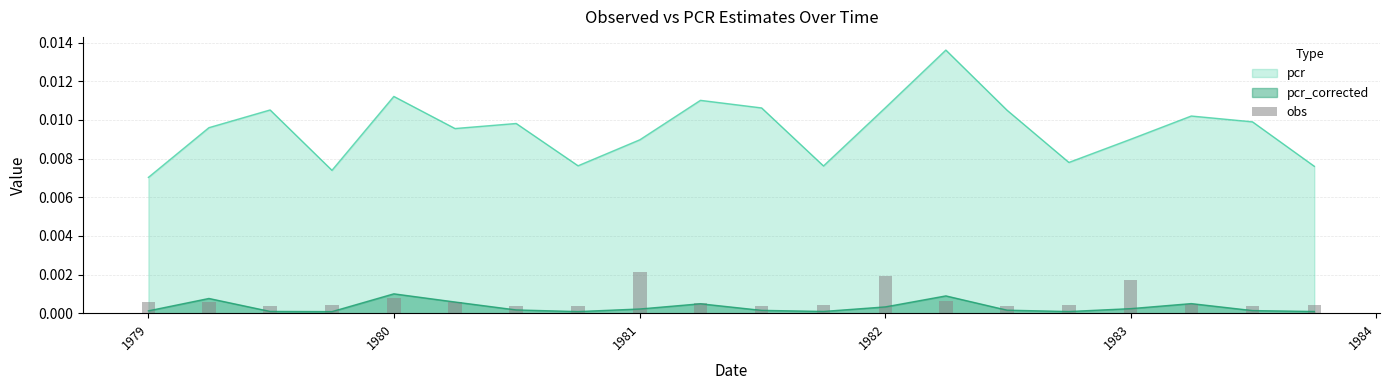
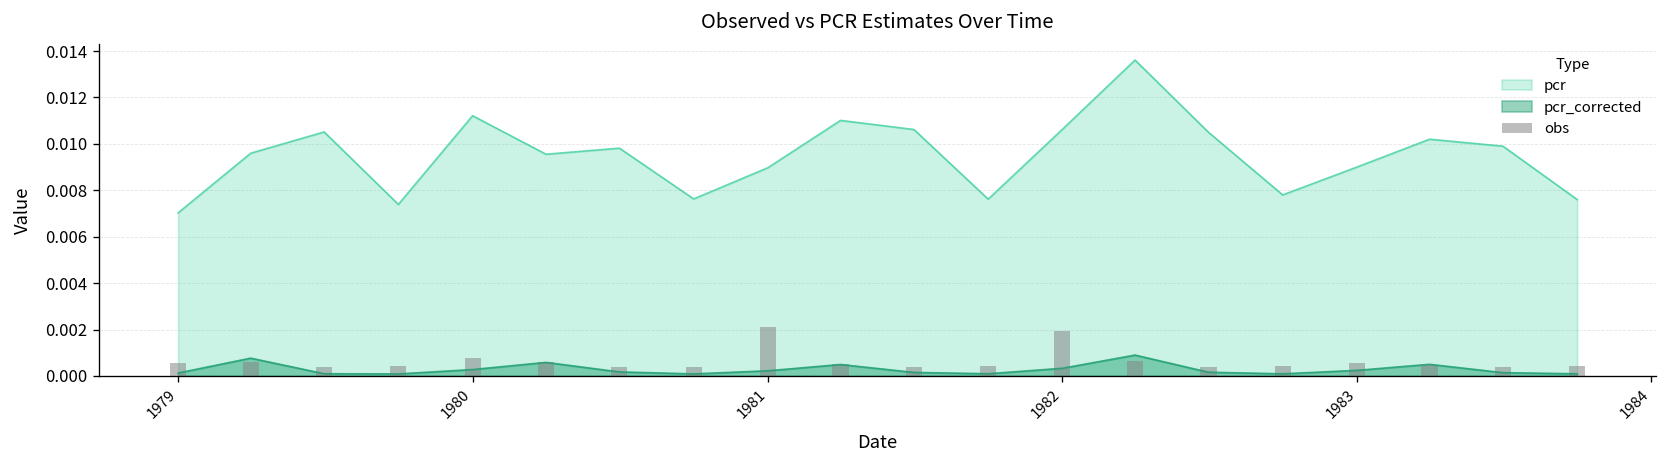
  {
    "pcr_corrected": {
      "1979": 0.0001,
-     "1980": 0.0010,
+     "1980": 0.0003,
      "1981": 0.0002,
      "1982": 0.0003,
      "1983": 0.0002
    },
    "obs": {
      "1979": 0.0006,
      "1980": 0.0008,
      "1981": 0.0021,
      "1982": 0.0019,
-     "1983": 0.0017
+     "1983": 0.0006
    },
    "pcr": {
      "1979": 0.0070,
      "1980": 0.0112,
      "1981": 0.0090,
      "1982": 0.0106,
      "1983": 0.0090
    }
  }
